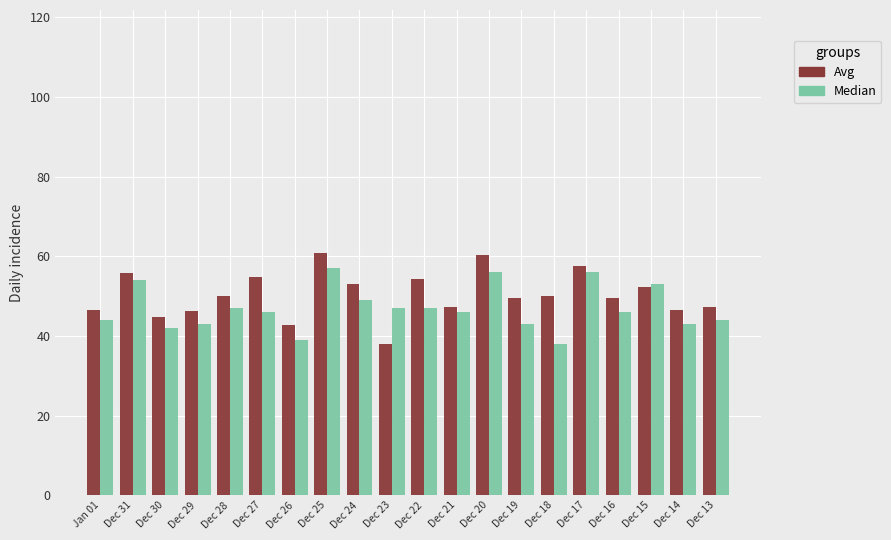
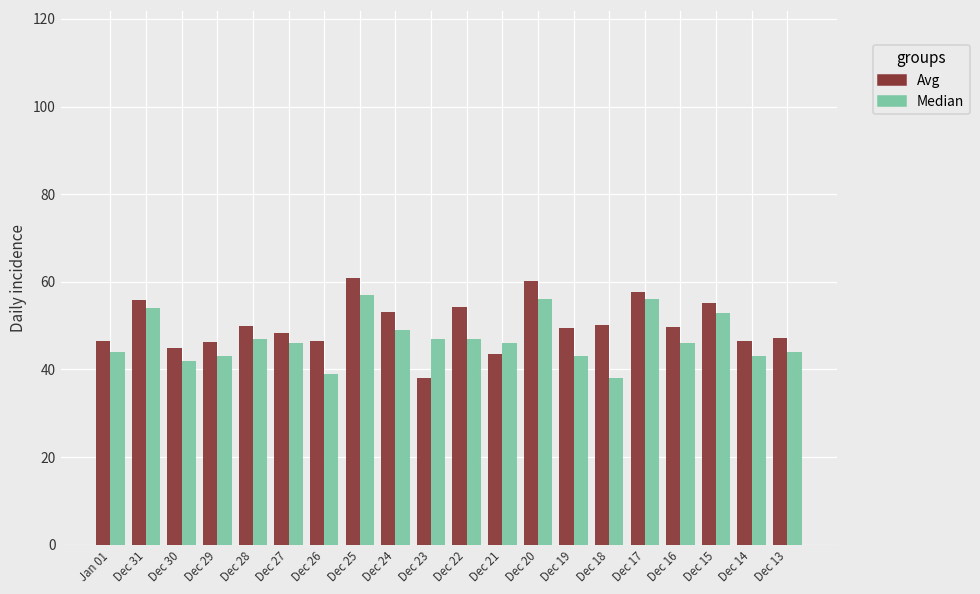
  {
    "Avg": {
      "Jan 01": 46,
      "Dec 31": 56,
      "Dec 30": 45,
      "Dec 29": 46,
      "Dec 28": 50,
-     "Dec 27": 55,
-     "Dec 26": 43,
+     "Dec 27": 48,
+     "Dec 26": 46,
      "Dec 25": 61,
      "Dec 24": 53,
      "Dec 23": 38,
      "Dec 22": 54,
-     "Dec 21": 47,
+     "Dec 21": 44,
      "Dec 20": 60,
      "Dec 19": 49,
      "Dec 18": 50,
      "Dec 17": 58,
      "Dec 16": 50,
-     "Dec 15": 52,
+     "Dec 15": 55,
      "Dec 14": 47,
      "Dec 13": 47
    },
    "Median": {
      "Jan 01": 44,
      "Dec 31": 54,
      "Dec 30": 42,
      "Dec 29": 43,
      "Dec 28": 47,
      "Dec 27": 46,
      "Dec 26": 39,
      "Dec 25": 57,
      "Dec 24": 49,
      "Dec 23": 47,
      "Dec 22": 47,
      "Dec 21": 46,
      "Dec 20": 56,
      "Dec 19": 43,
      "Dec 18": 38,
      "Dec 17": 56,
      "Dec 16": 46,
      "Dec 15": 53,
      "Dec 14": 43,
      "Dec 13": 44
    }
  }
